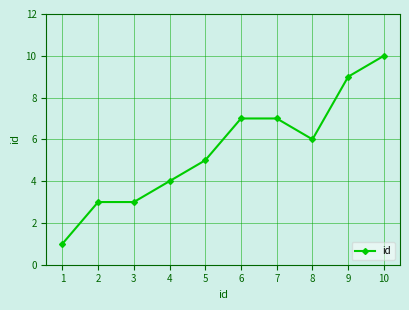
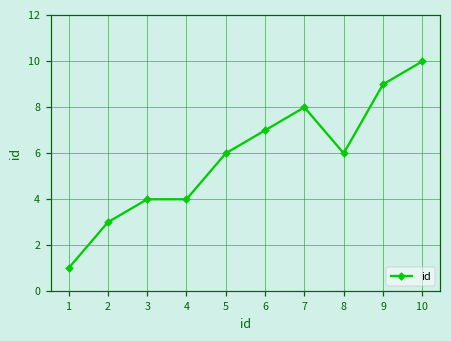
  {
    "1": 1,
    "2": 3,
-   "3": 3,
+   "3": 4,
    "4": 4,
-   "5": 5,
+   "5": 6,
    "6": 7,
-   "7": 7,
+   "7": 8,
    "8": 6,
    "9": 9,
    "10": 10
  }
